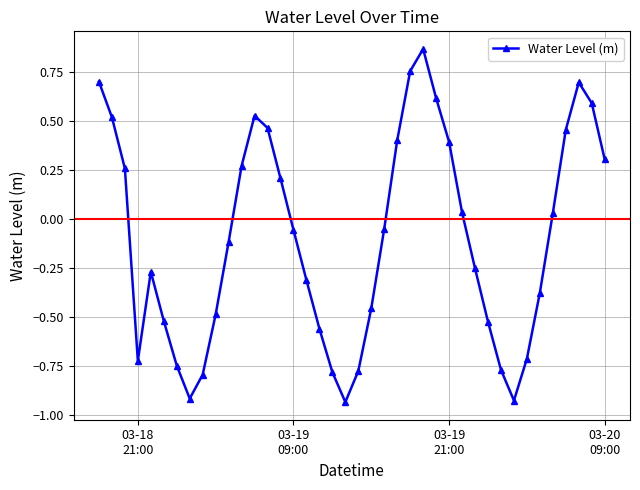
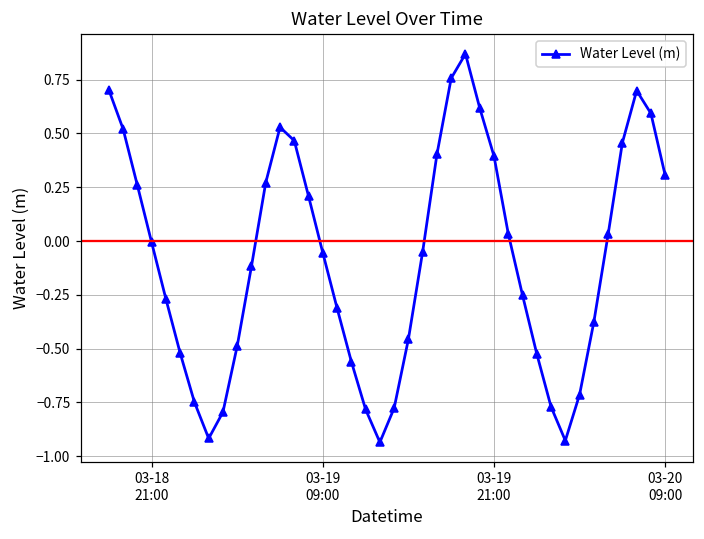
  {
-   "03-18 21:00": -0.72,
+   "03-18 21:00": -0.01,
    "03-19 09:00": -0.05,
    "03-19 21:00": 0.39,
    "03-20 09:00": 0.31
  }
